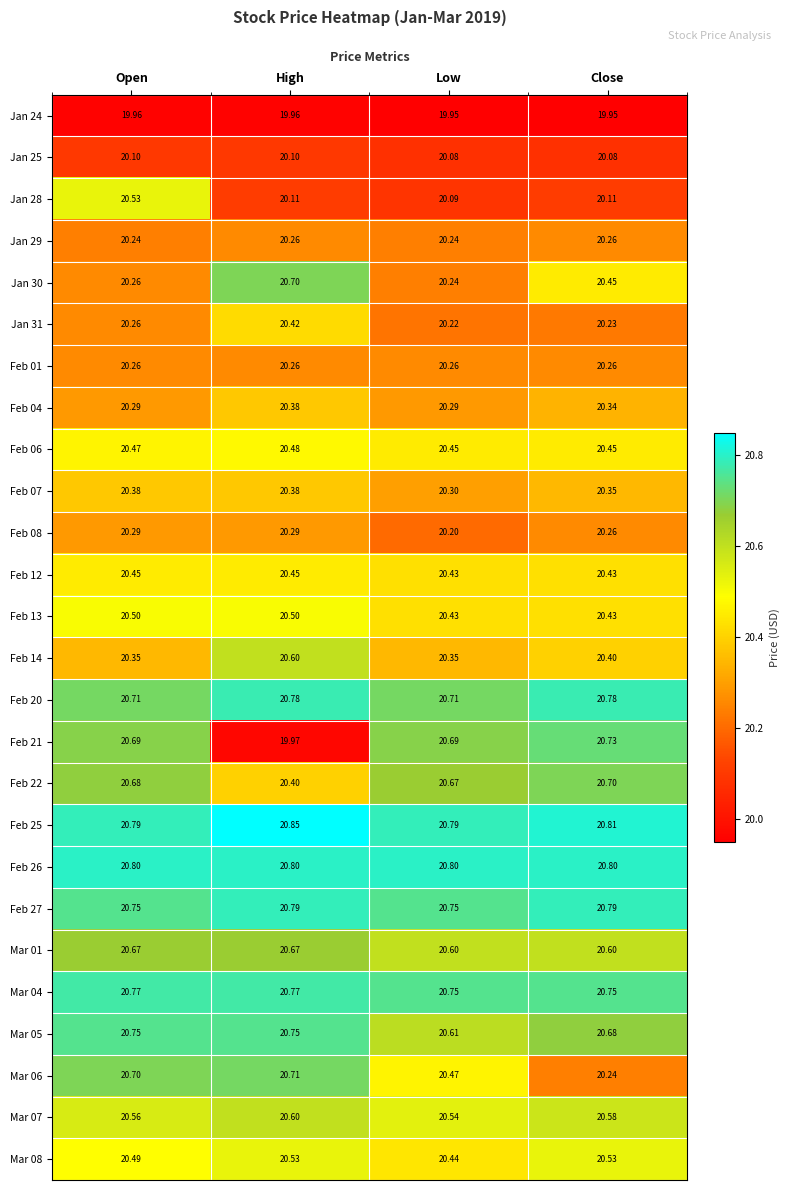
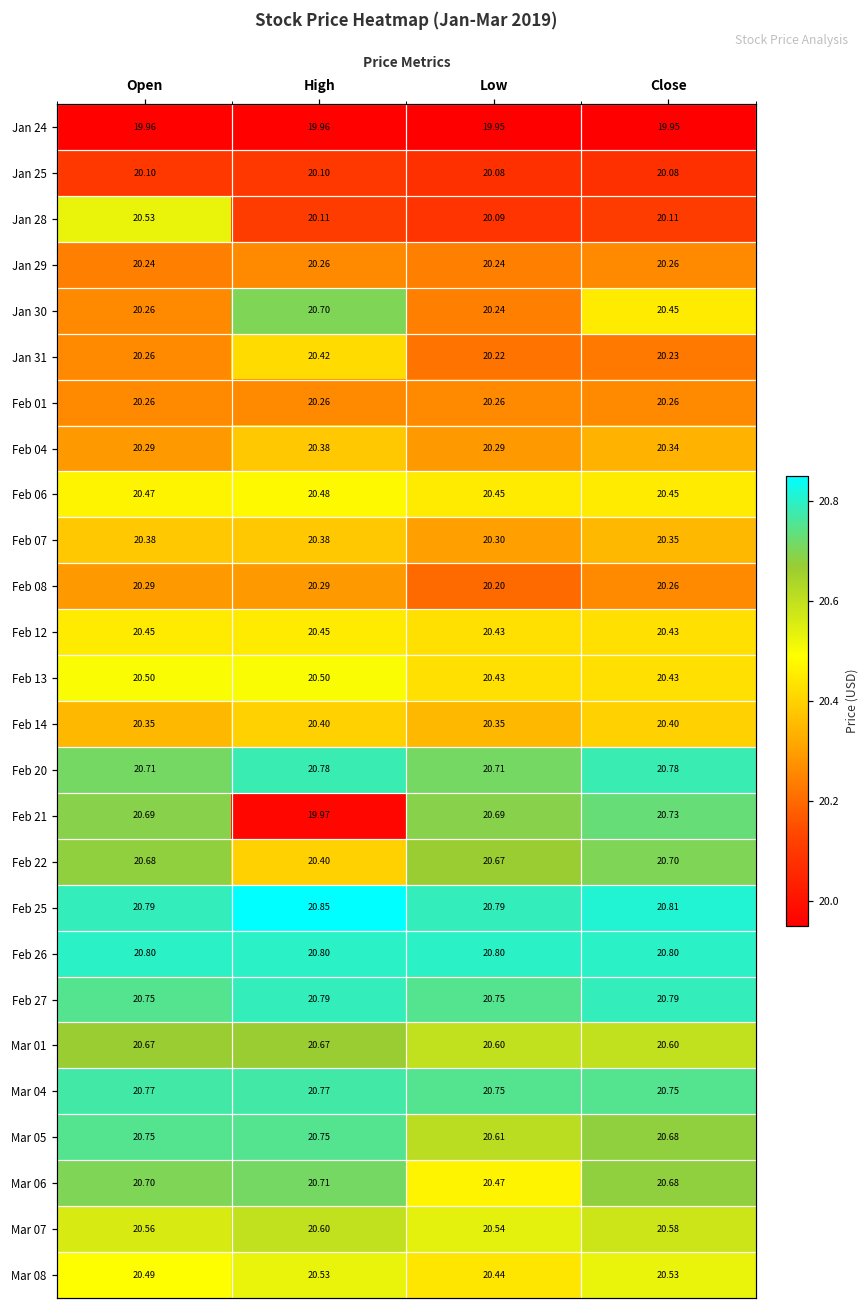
  {
    "Jan 24": {
      "Open": 19.96,
      "High": 19.96,
      "Low": 19.95,
      "Close": 19.95
    },
    "Jan 25": {
      "Open": 20.10,
      "High": 20.10,
      "Low": 20.08,
      "Close": 20.08
    },
    "Jan 28": {
      "Open": 20.53,
      "High": 20.11,
      "Low": 20.09,
      "Close": 20.11
    },
    "Jan 29": {
      "Open": 20.24,
      "High": 20.26,
      "Low": 20.24,
      "Close": 20.26
    },
    "Jan 30": {
      "Open": 20.26,
      "High": 20.70,
      "Low": 20.24,
      "Close": 20.45
    },
    "Jan 31": {
      "Open": 20.26,
      "High": 20.42,
      "Low": 20.22,
      "Close": 20.23
    },
    "Feb 01": {
      "Open": 20.26,
      "High": 20.26,
      "Low": 20.26,
      "Close": 20.26
    },
    "Feb 04": {
      "Open": 20.29,
      "High": 20.38,
      "Low": 20.29,
      "Close": 20.34
    },
    "Feb 06": {
      "Open": 20.47,
      "High": 20.48,
      "Low": 20.45,
      "Close": 20.45
    },
    "Feb 07": {
      "Open": 20.38,
      "High": 20.38,
      "Low": 20.30,
      "Close": 20.35
    },
    "Feb 08": {
      "Open": 20.29,
      "High": 20.29,
      "Low": 20.20,
      "Close": 20.26
    },
    "Feb 12": {
      "Open": 20.45,
      "High": 20.45,
      "Low": 20.43,
      "Close": 20.43
    },
    "Feb 13": {
      "Open": 20.50,
      "High": 20.50,
      "Low": 20.43,
      "Close": 20.43
    },
    "Feb 14": {
      "Open": 20.35,
-     "High": 20.60,
+     "High": 20.40,
      "Low": 20.35,
      "Close": 20.40
    },
    "Feb 20": {
      "Open": 20.71,
      "High": 20.78,
      "Low": 20.71,
      "Close": 20.78
    },
    "Feb 21": {
      "Open": 20.69,
      "High": 19.97,
      "Low": 20.69,
      "Close": 20.73
    },
    "Feb 22": {
      "Open": 20.68,
      "High": 20.40,
      "Low": 20.67,
      "Close": 20.70
    },
    "Feb 25": {
      "Open": 20.79,
      "High": 20.85,
      "Low": 20.79,
      "Close": 20.81
    },
    "Feb 26": {
      "Open": 20.80,
      "High": 20.80,
      "Low": 20.80,
      "Close": 20.80
    },
    "Feb 27": {
      "Open": 20.75,
      "High": 20.79,
      "Low": 20.75,
      "Close": 20.79
    },
    "Mar 01": {
      "Open": 20.67,
      "High": 20.67,
      "Low": 20.60,
      "Close": 20.60
    },
    "Mar 04": {
      "Open": 20.77,
      "High": 20.77,
      "Low": 20.75,
      "Close": 20.75
    },
    "Mar 05": {
      "Open": 20.75,
      "High": 20.75,
      "Low": 20.61,
      "Close": 20.68
    },
    "Mar 06": {
      "Open": 20.70,
      "High": 20.71,
      "Low": 20.47,
-     "Close": 20.24
+     "Close": 20.68
    },
    "Mar 07": {
      "Open": 20.56,
      "High": 20.60,
      "Low": 20.54,
      "Close": 20.58
    },
    "Mar 08": {
      "Open": 20.49,
      "High": 20.53,
      "Low": 20.44,
      "Close": 20.53
    }
  }
